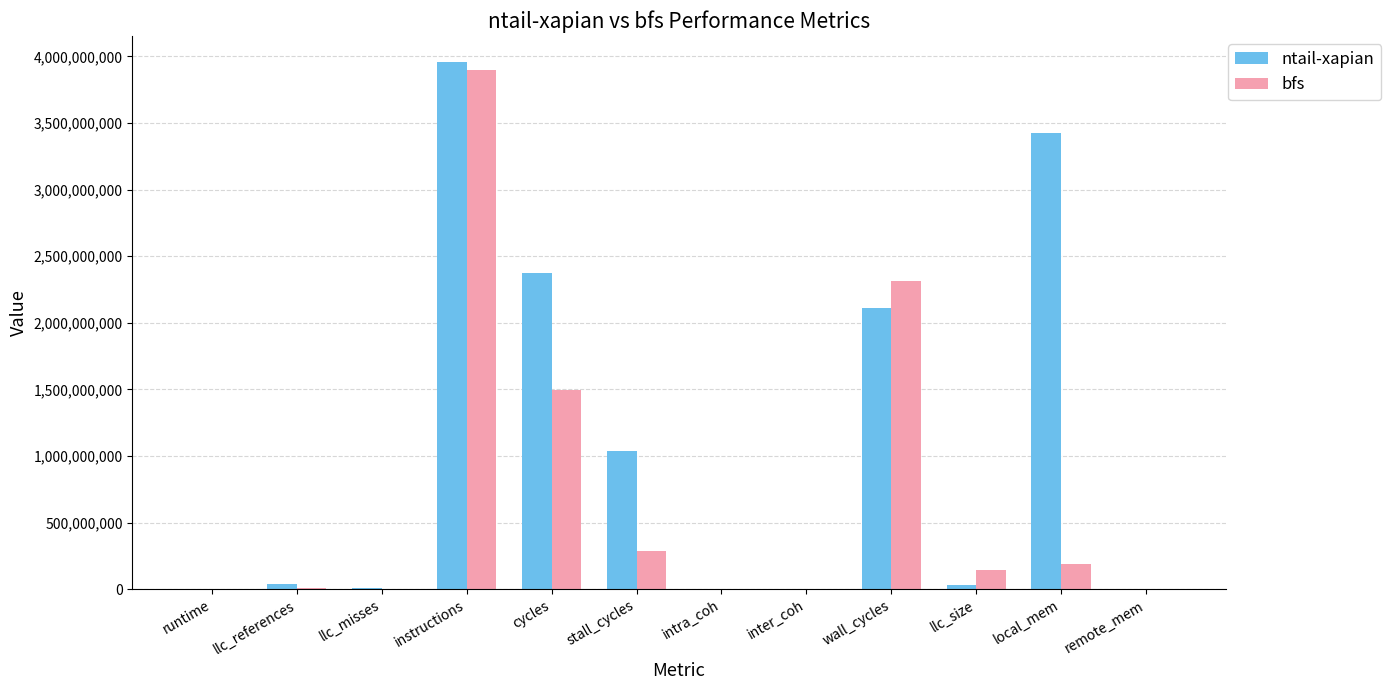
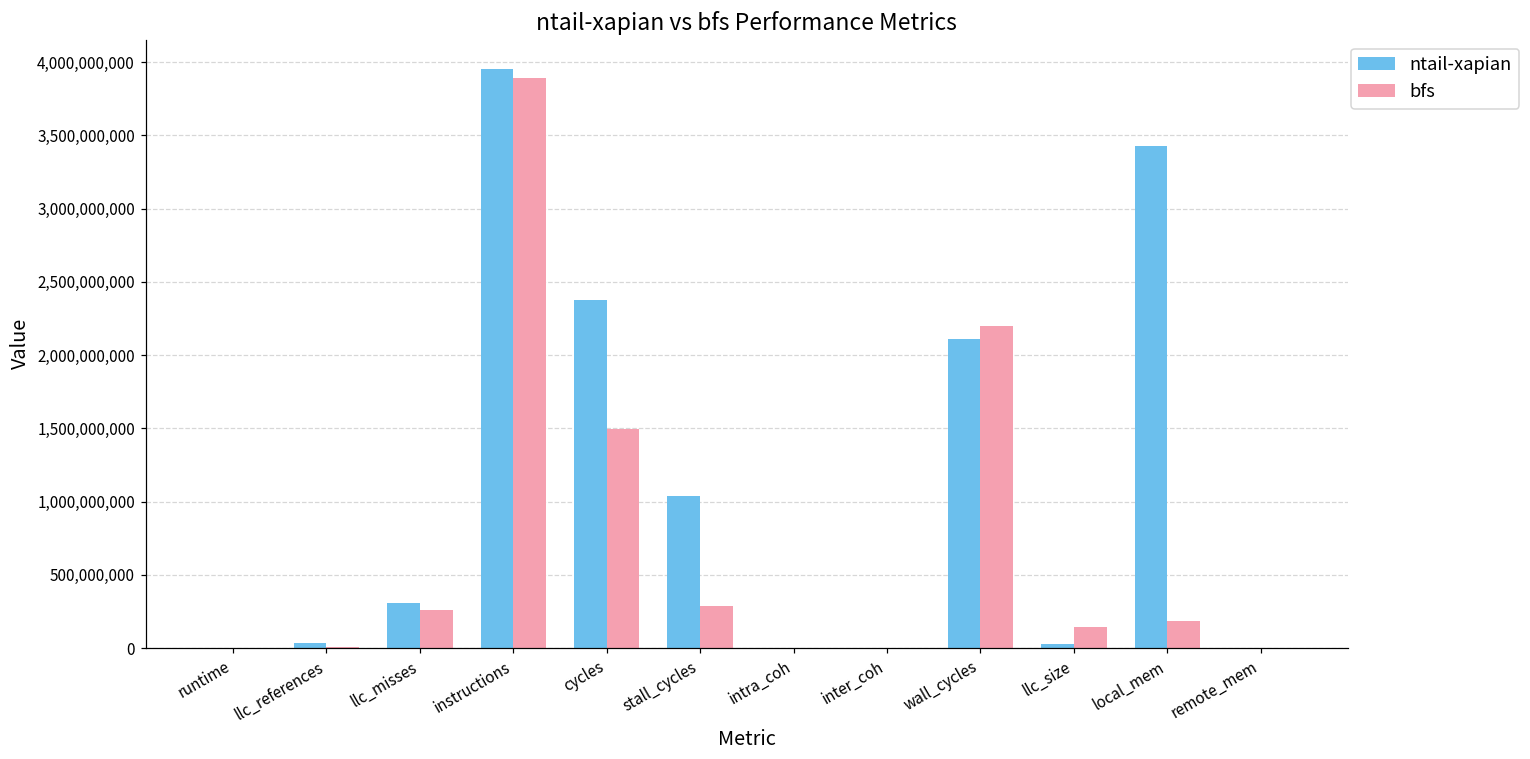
  {
    "ntail-xapian": {
      "llc_references": "40,000,000",
-     "llc_misses": "10,000,000",
+     "llc_misses": "310,000,000",
      "instructions": "3,960,000,000",
      "cycles": "2,370,000,000",
      "stall_cycles": "1,040,000,000",
      "wall_cycles": "2,110,000,000",
      "llc_size": "30,000,000",
      "local_mem": "3,430,000,000"
    },
    "bfs": {
-     "llc_misses": "0",
+     "llc_misses": "260,000,000",
      "instructions": "3,890,000,000",
      "cycles": "1,500,000,000",
      "stall_cycles": "280,000,000",
-     "wall_cycles": "2,310,000,000",
+     "wall_cycles": "2,200,000,000",
      "llc_size": "140,000,000",
      "local_mem": "190,000,000"
    }
  }
